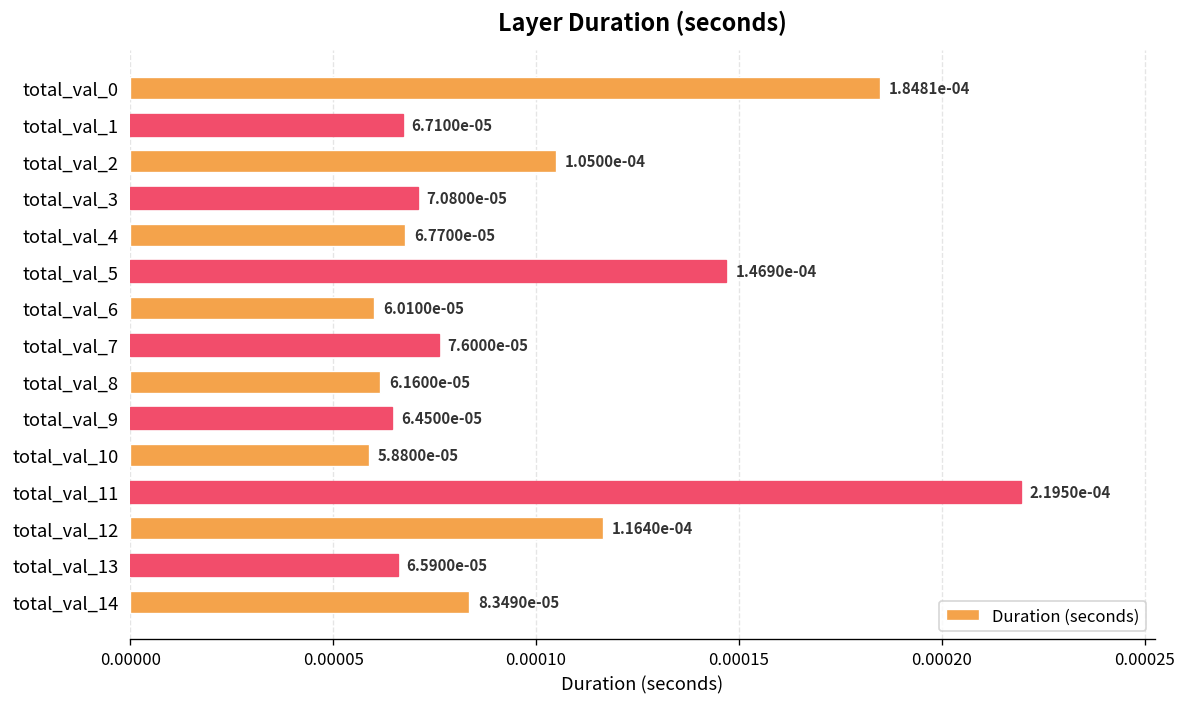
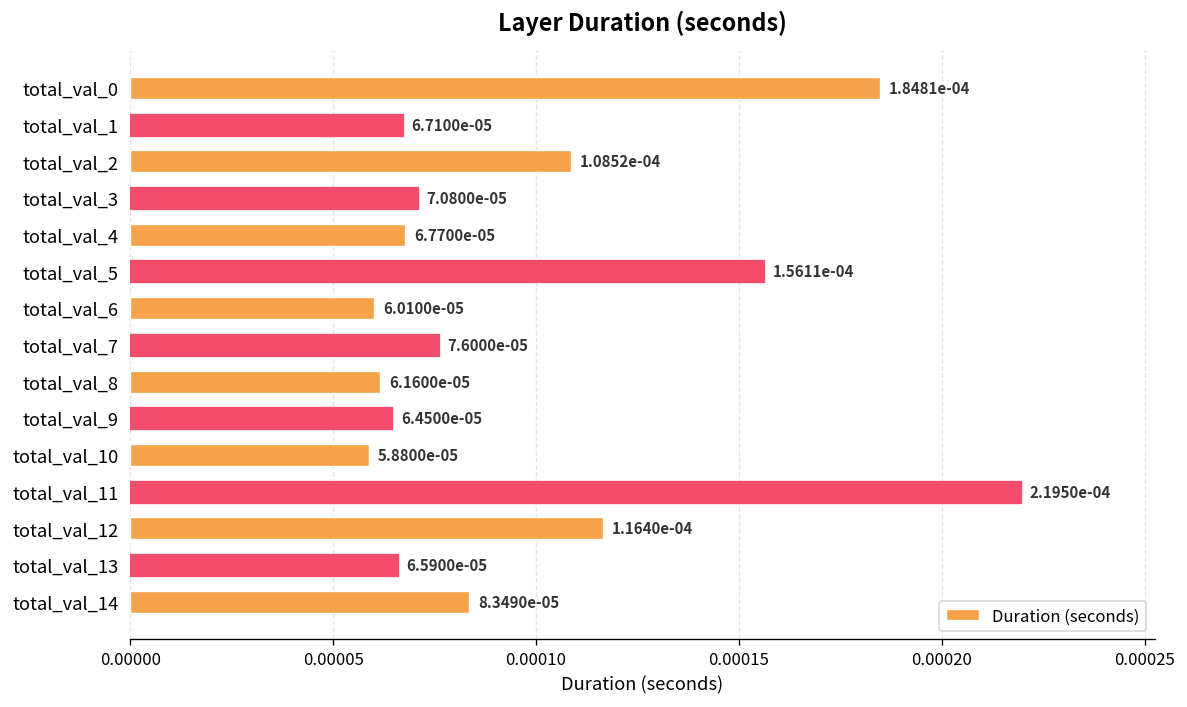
  {
    "total_val_0": "1.8481e-04",
    "total_val_1": "6.7100e-05",
-   "total_val_2": "1.0500e-04",
+   "total_val_2": "1.0852e-04",
    "total_val_3": "7.0800e-05",
    "total_val_4": "6.7700e-05",
-   "total_val_5": "1.4690e-04",
+   "total_val_5": "1.5611e-04",
    "total_val_6": "6.0100e-05",
    "total_val_7": "7.6000e-05",
    "total_val_8": "6.1600e-05",
    "total_val_9": "6.4500e-05",
    "total_val_10": "5.8800e-05",
    "total_val_11": "2.1950e-04",
    "total_val_12": "1.1640e-04",
    "total_val_13": "6.5900e-05",
    "total_val_14": "8.3490e-05"
  }
